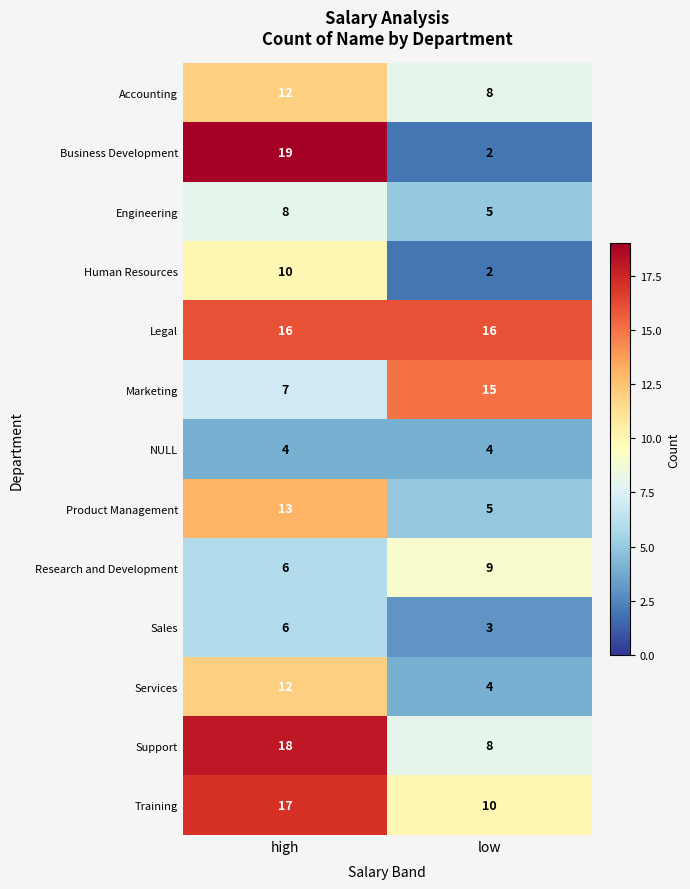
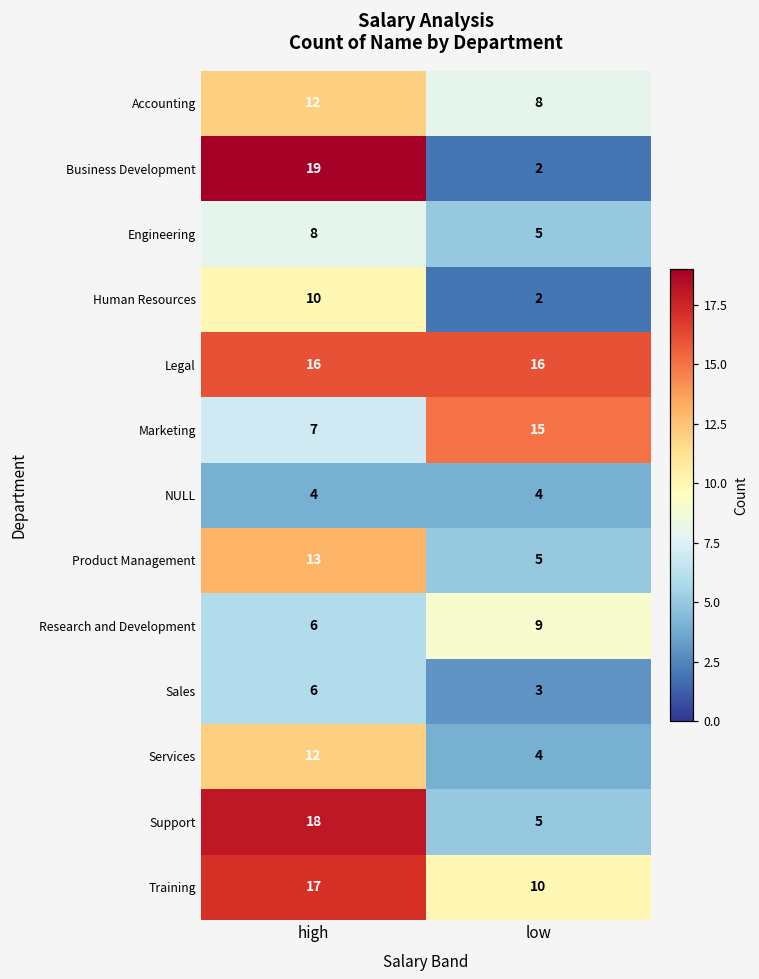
  {
    "Accounting": {
      "high": 12,
      "low": 8
    },
    "Business Development": {
      "high": 19,
      "low": 2
    },
    "Engineering": {
      "high": 8,
      "low": 5
    },
    "Human Resources": {
      "high": 10,
      "low": 2
    },
    "Legal": {
      "high": 16,
      "low": 16
    },
    "Marketing": {
      "high": 7,
      "low": 15
    },
    "NULL": {
      "high": 4,
      "low": 4
    },
    "Product Management": {
      "high": 13,
      "low": 5
    },
    "Research and Development": {
      "high": 6,
      "low": 9
    },
    "Sales": {
      "high": 6,
      "low": 3
    },
    "Services": {
      "high": 12,
      "low": 4
    },
    "Support": {
      "high": 18,
-     "low": 8
+     "low": 5
    },
    "Training": {
      "high": 17,
      "low": 10
    }
  }
